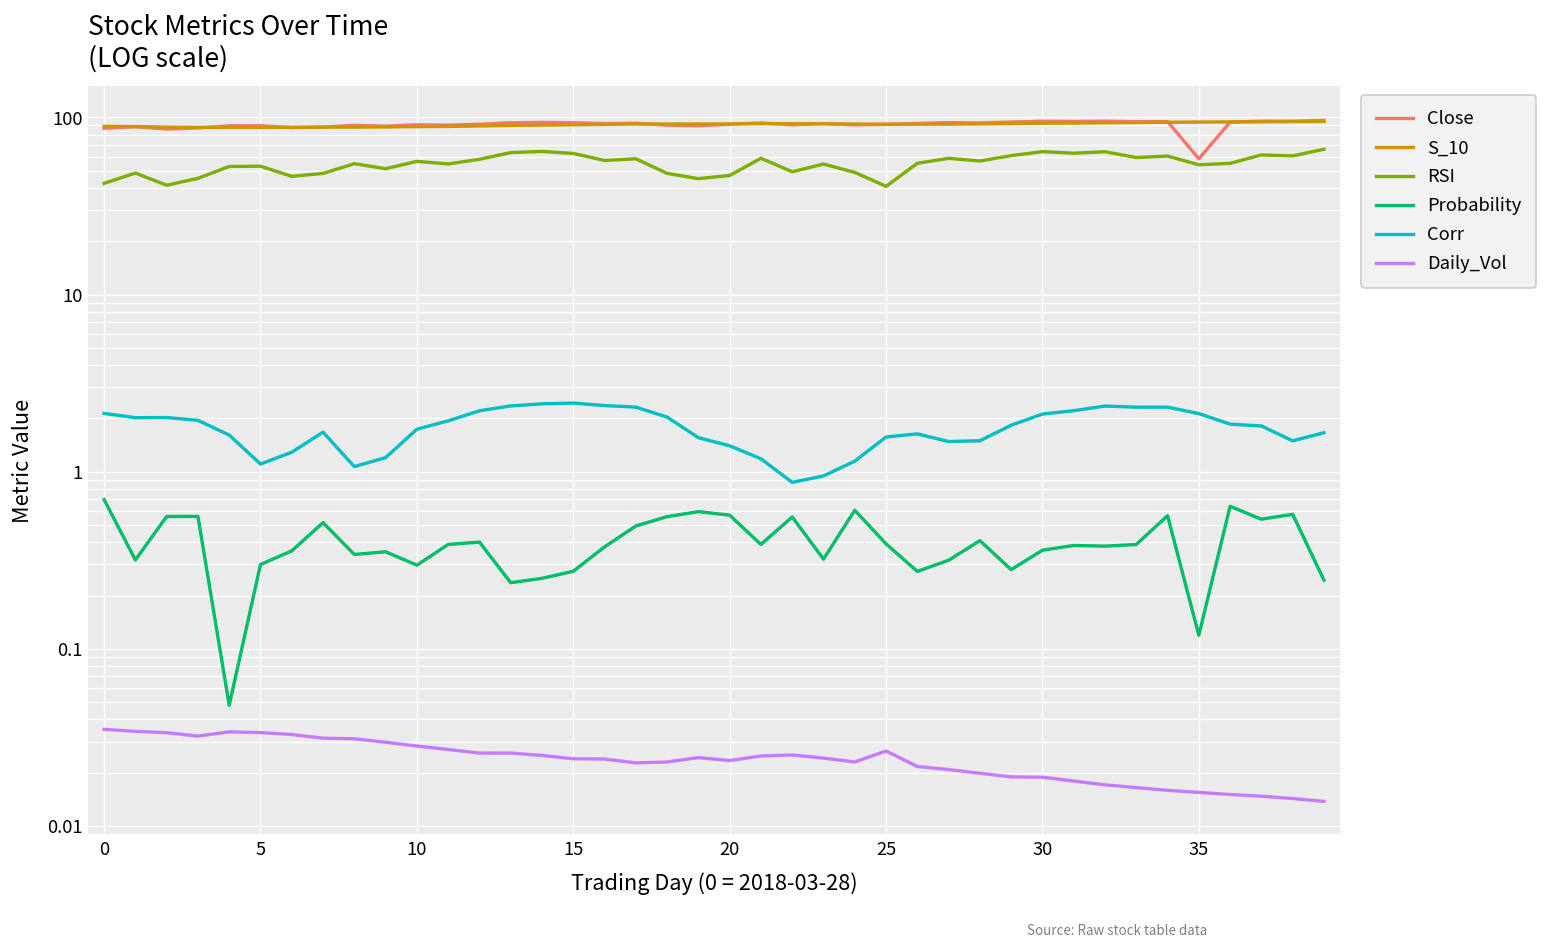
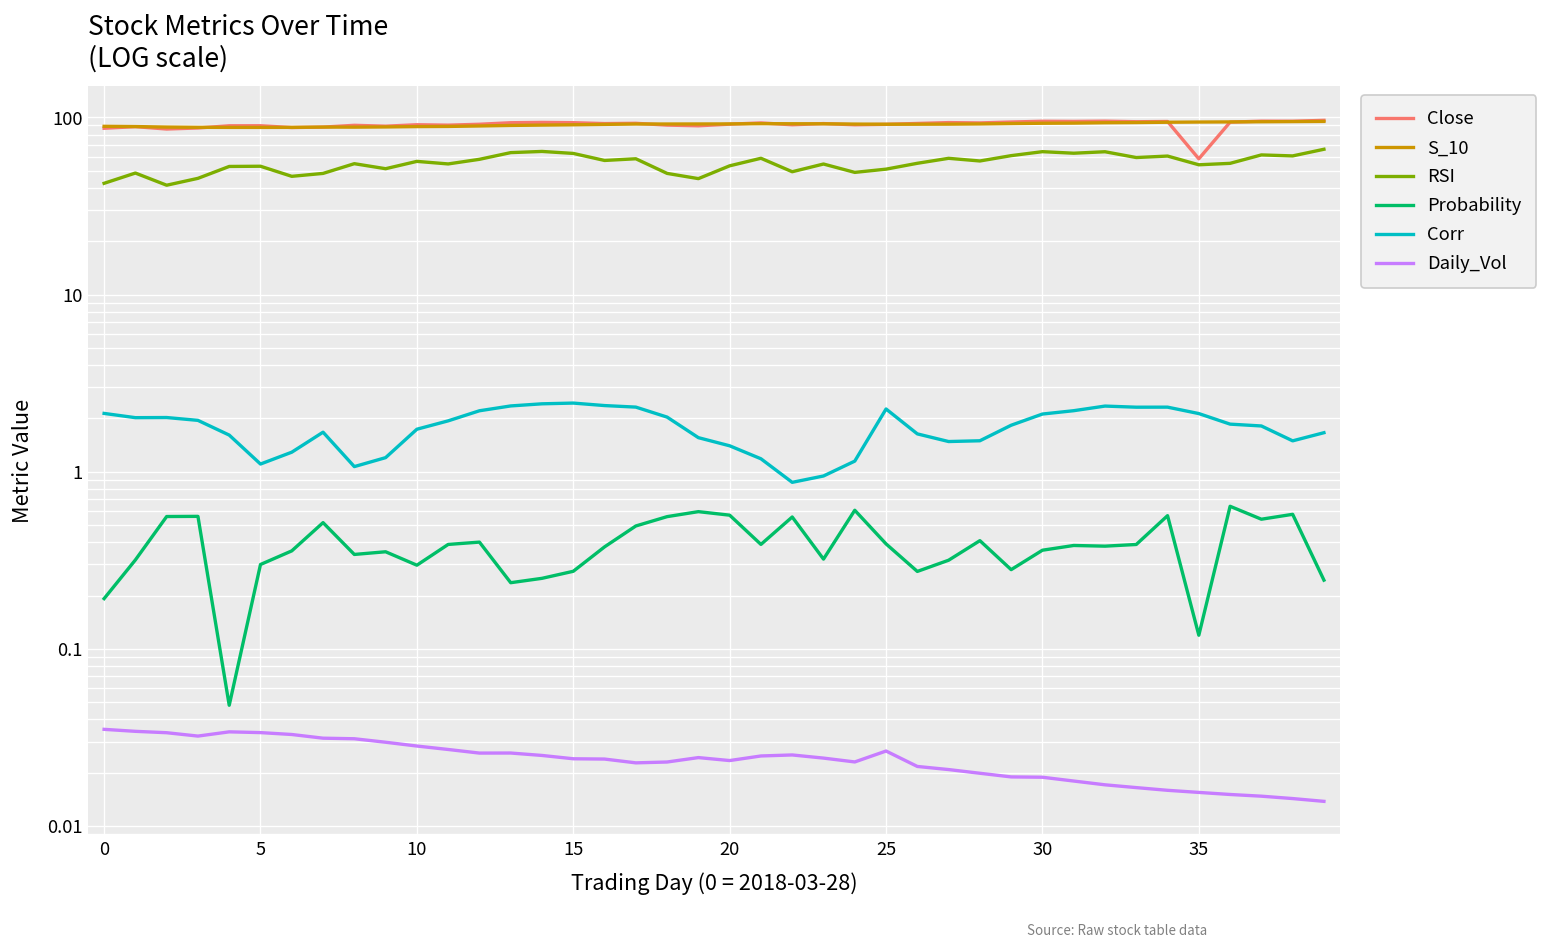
  {
    "Close": {
      "35": 58
    },
    "S_10": {
      "35": 90
    },
    "RSI": {
      "0": 42,
      "5": 53,
      "10": 56,
      "15": 63,
-     "20": 47,
-     "25": 41,
+     "20": 53,
+     "25": 51,
      "30": 64,
      "35": 54
    },
    "Probability": {
-     "0": 0.7,
+     "0": 0.19,
      "5": 0.30,
      "10": 0.30,
      "15": 0.27,
      "20": 0.57,
      "25": 0.39,
      "30": 0.36,
      "35": 0.12
    },
    "Corr": {
      "0": 2.1,
      "5": 1.1,
      "10": 1.7,
      "15": 2.4,
      "20": 1.4,
-     "25": 1.6,
+     "25": 2.3,
      "30": 2.1,
      "35": 2.1
    },
    "Daily_Vol": {
      "0": 0.035,
      "5": 0.034,
      "10": 0.028,
      "15": 0.024,
      "20": 0.023,
      "25": 0.027,
      "30": 0.019,
      "35": 0.016
    }
  }
